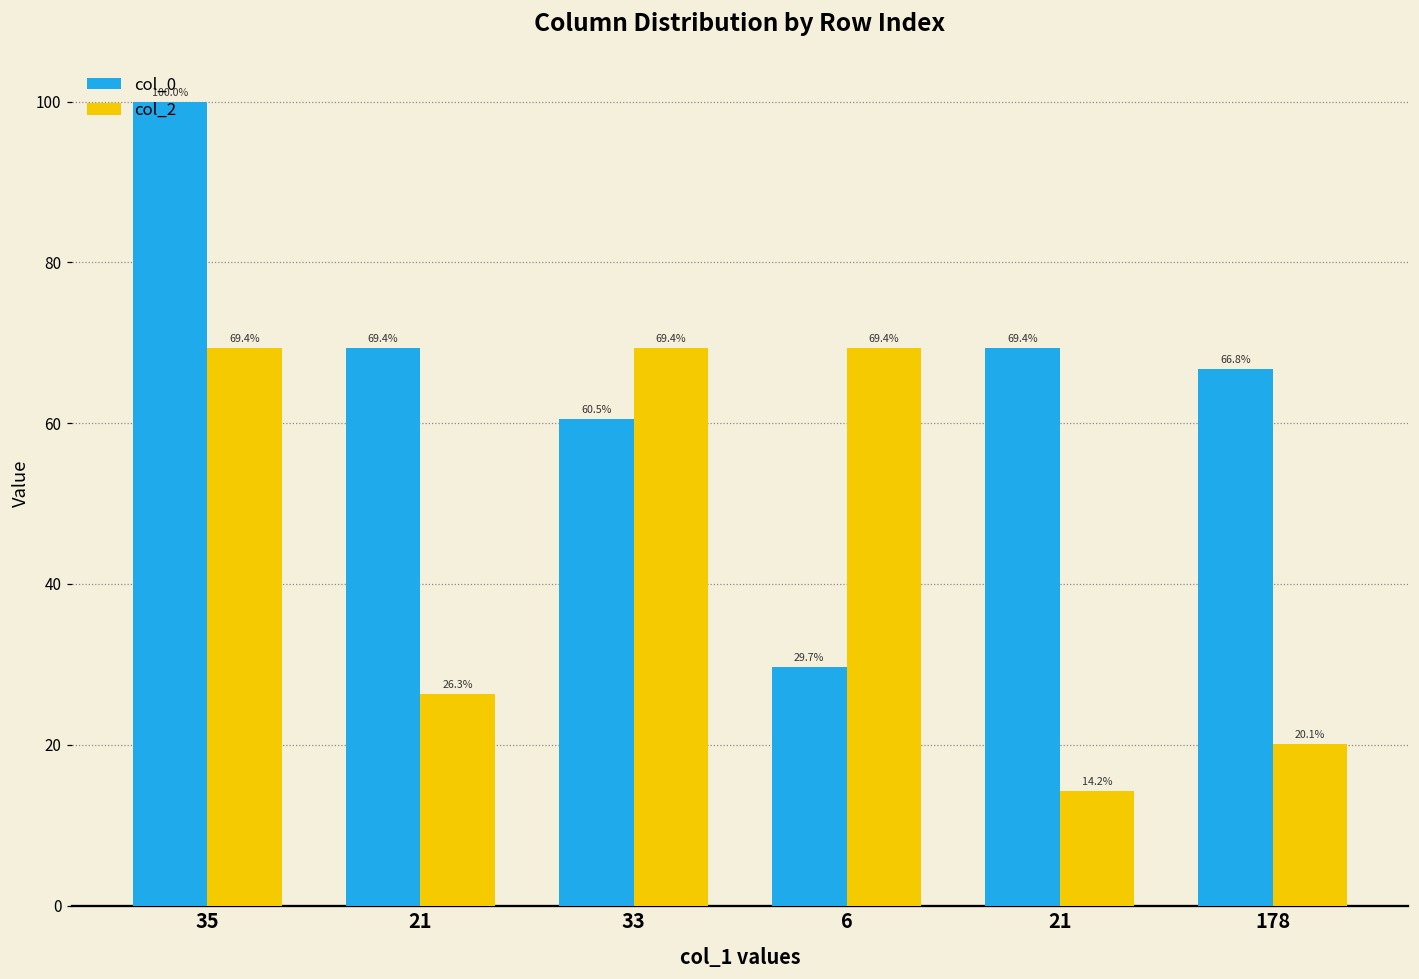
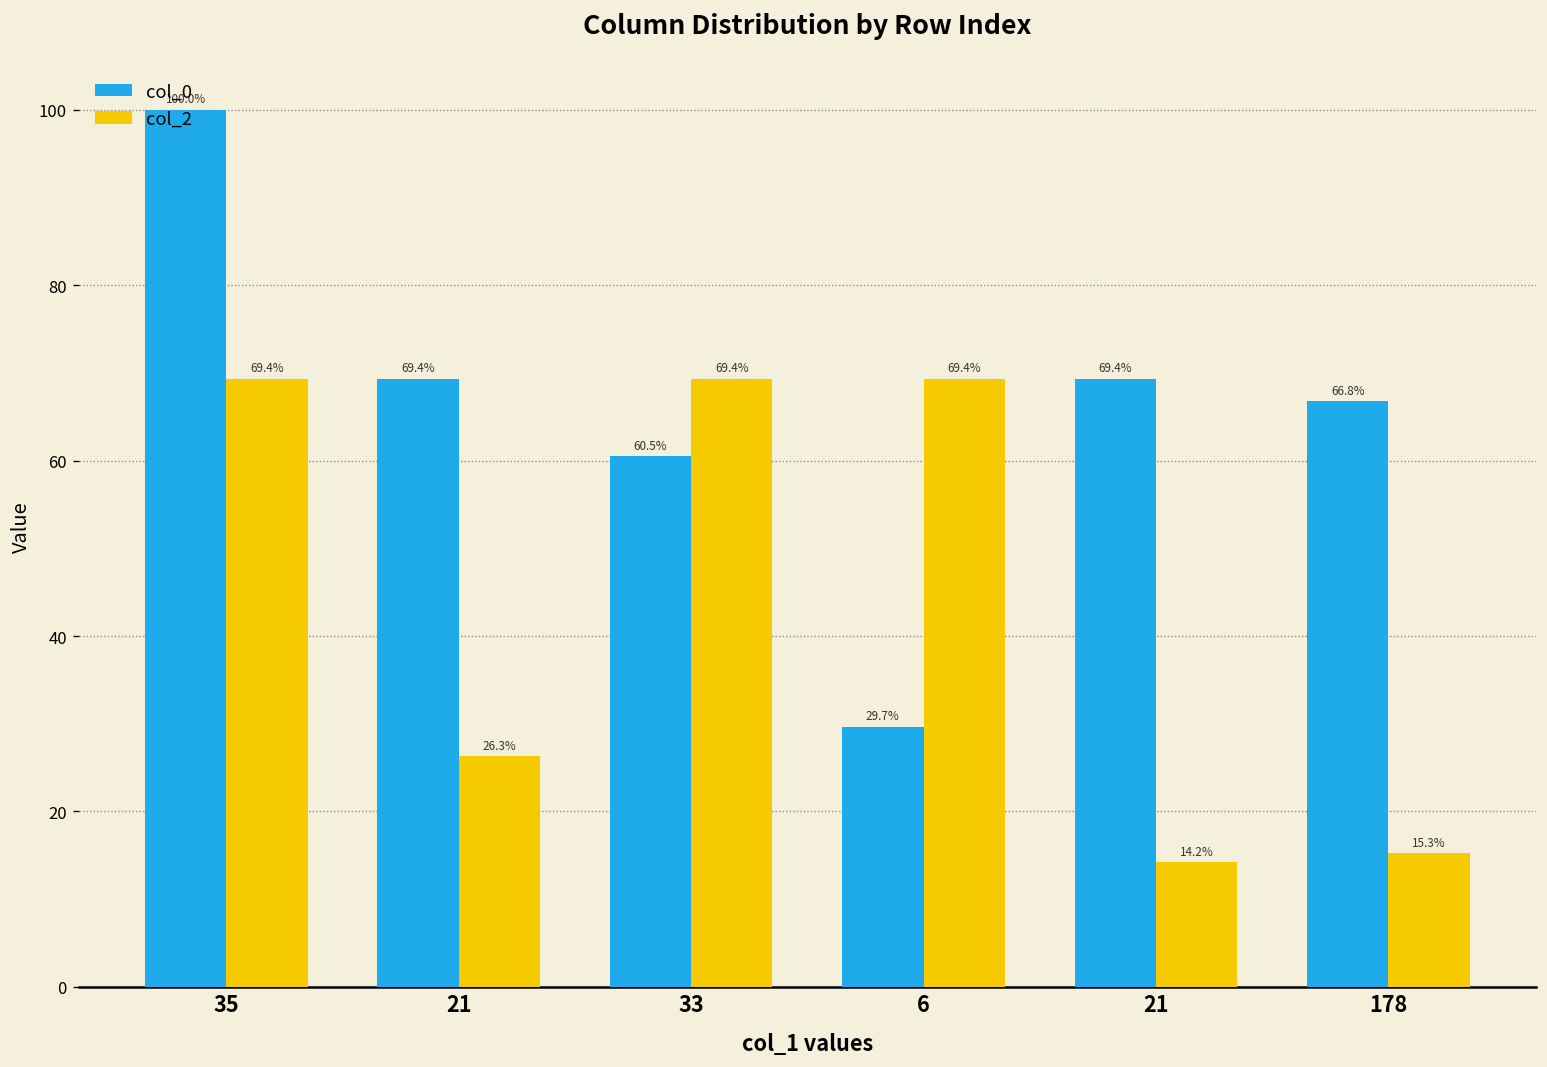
  {
    "col_0": {
      "35": "100.0%",
      "33": "60.5%",
      "6": "29.7%",
      "178": "66.8%"
    },
    "col_2": {
      "35": "69.4%",
      "33": "69.4%",
      "6": "69.4%",
-     "178": "20.1%"
+     "178": "15.3%"
    }
  }
